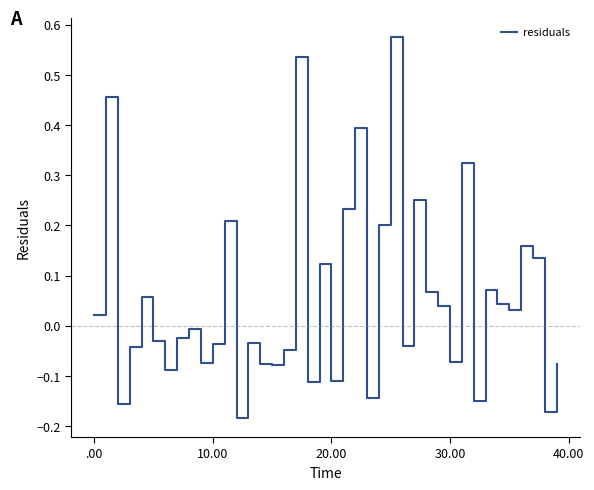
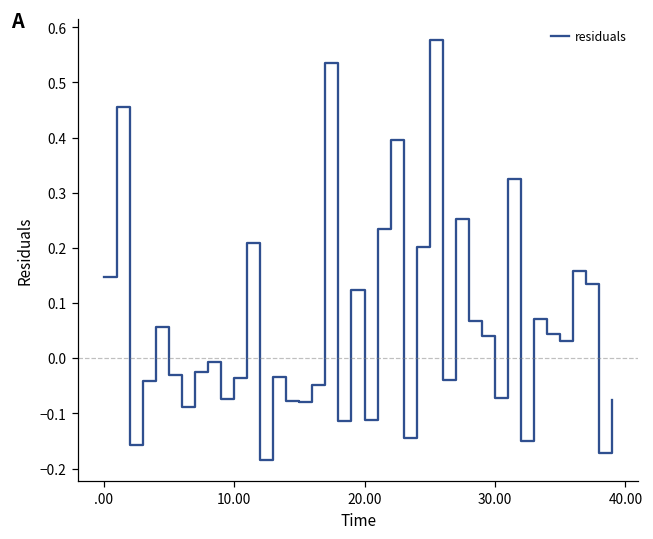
  {
-   ".00": 0.02,
+   ".00": 0.15,
    "10.00": -0.04,
    "20.00": -0.11,
    "30.00": -0.07
  }
